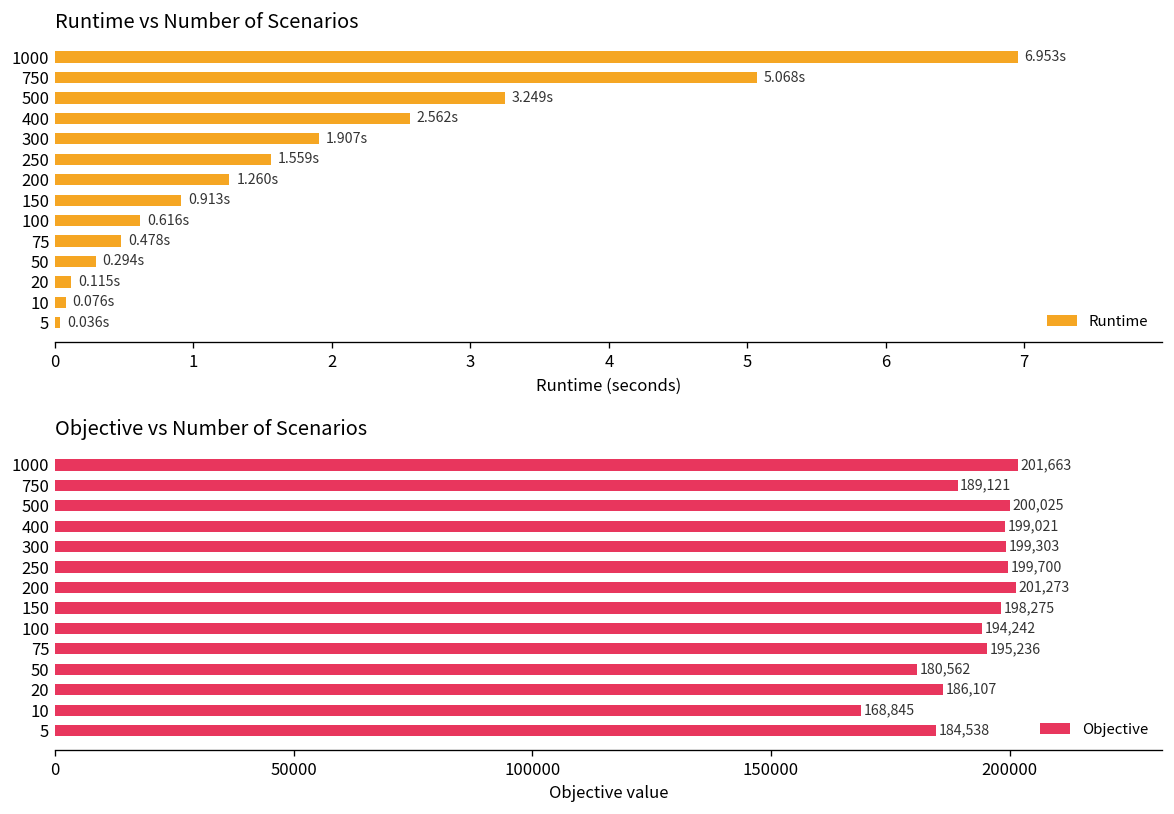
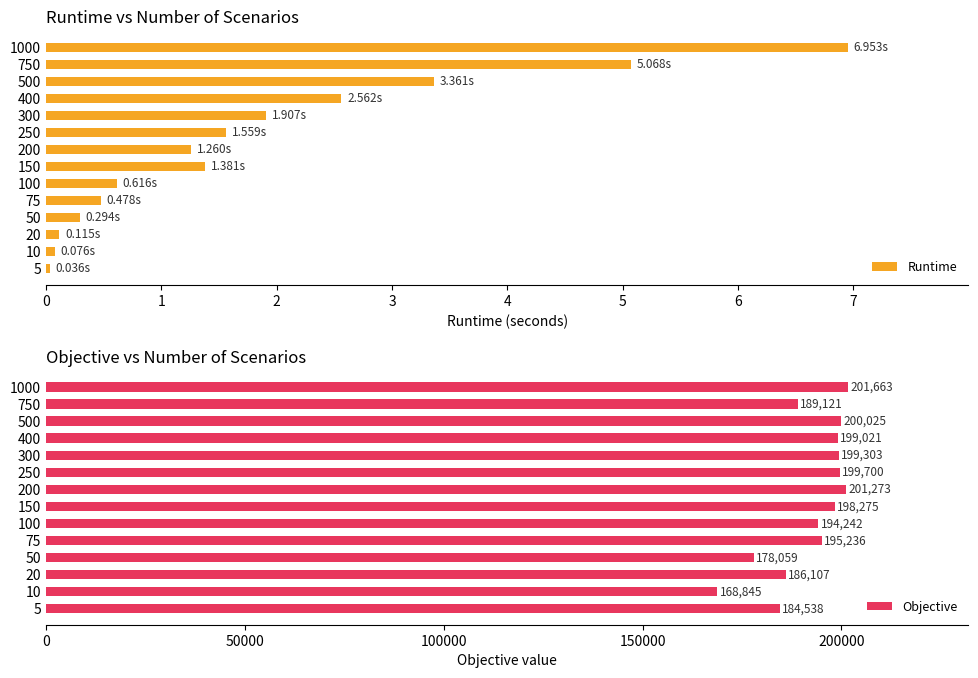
  {
    "Runtime vs Number of Scenarios": {
      "1000": "6.953s",
      "750": "5.068s",
-     "500": "3.249s",
+     "500": "3.361s",
      "400": "2.562s",
      "300": "1.907s",
      "250": "1.559s",
      "200": "1.260s",
-     "150": "0.913s",
+     "150": "1.381s",
      "100": "0.616s",
      "75": "0.478s",
      "50": "0.294s",
      "20": "0.115s",
      "10": "0.076s",
      "5": "0.036s"
    },
    "Objective vs Number of Scenarios": {
      "1000": "201,663",
      "750": "189,121",
      "500": "200,025",
      "400": "199,021",
      "300": "199,303",
      "250": "199,700",
      "200": "201,273",
      "150": "198,275",
      "100": "194,242",
      "75": "195,236",
-     "50": "180,562",
+     "50": "178,059",
      "20": "186,107",
      "10": "168,845",
      "5": "184,538"
    }
  }
